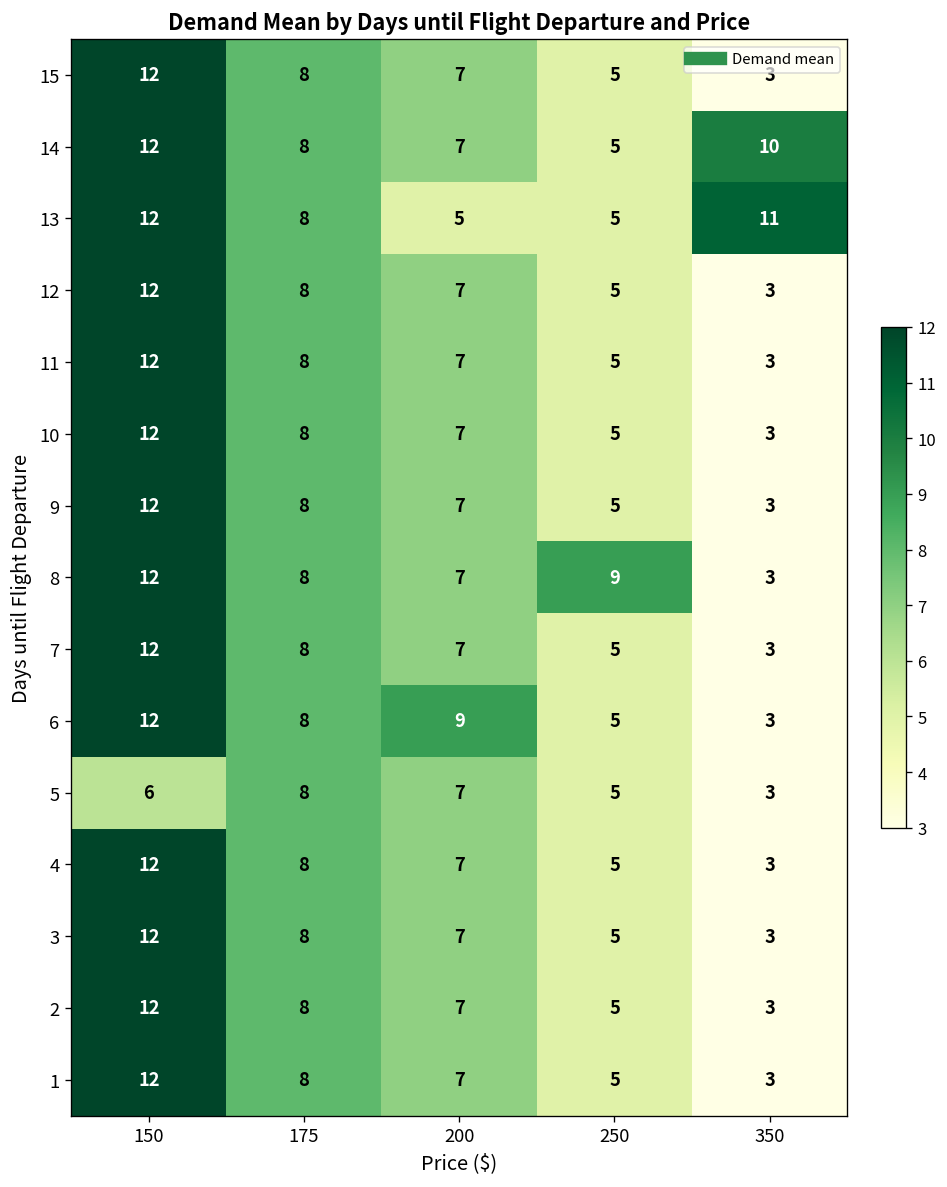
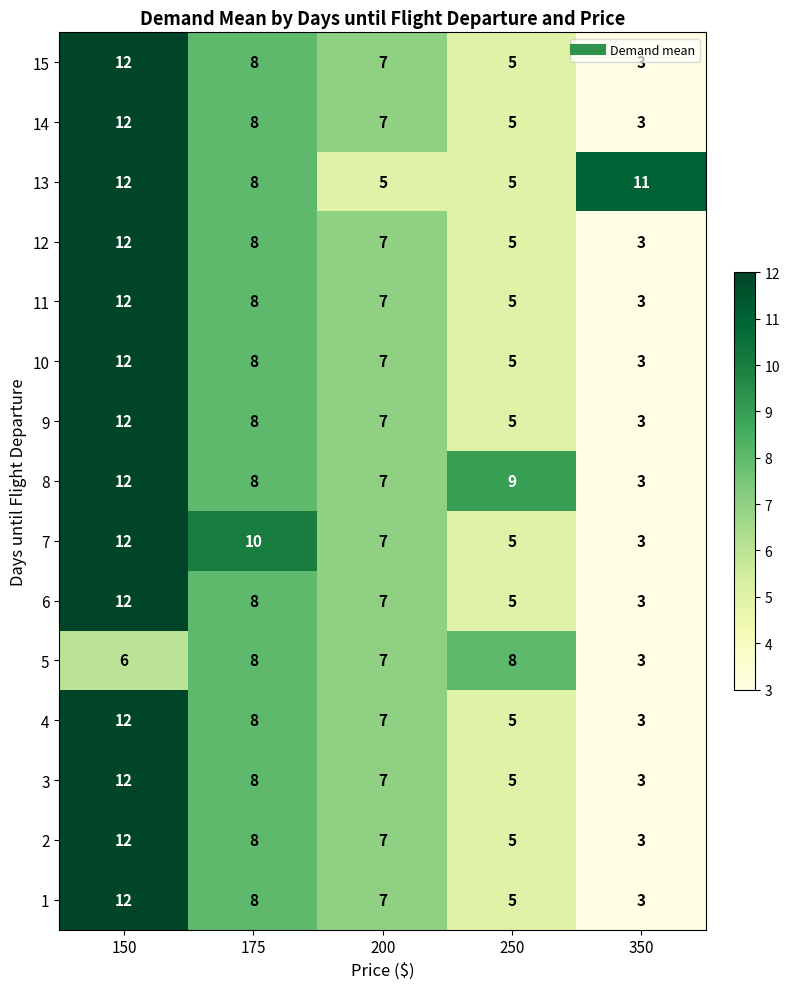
  {
    "15": {
      "150": 12,
      "175": 8,
      "200": 7,
      "250": 5
    },
    "14": {
      "150": 12,
      "175": 8,
      "200": 7,
      "250": 5,
-     "350": 10
+     "350": 3
    },
    "13": {
      "150": 12,
      "175": 8,
      "200": 5,
      "250": 5,
      "350": 11
    },
    "12": {
      "150": 12,
      "175": 8,
      "200": 7,
      "250": 5,
      "350": 3
    },
    "11": {
      "150": 12,
      "175": 8,
      "200": 7,
      "250": 5,
      "350": 3
    },
    "10": {
      "150": 12,
      "175": 8,
      "200": 7,
      "250": 5,
      "350": 3
    },
    "9": {
      "150": 12,
      "175": 8,
      "200": 7,
      "250": 5,
      "350": 3
    },
    "8": {
      "150": 12,
      "175": 8,
      "200": 7,
      "250": 9,
      "350": 3
    },
    "7": {
      "150": 12,
-     "175": 8,
+     "175": 10,
      "200": 7,
      "250": 5,
      "350": 3
    },
    "6": {
      "150": 12,
      "175": 8,
-     "200": 9,
+     "200": 7,
      "250": 5,
      "350": 3
    },
    "5": {
      "150": 6,
      "175": 8,
      "200": 7,
-     "250": 5,
+     "250": 8,
      "350": 3
    },
    "4": {
      "150": 12,
      "175": 8,
      "200": 7,
      "250": 5,
      "350": 3
    },
    "3": {
      "150": 12,
      "175": 8,
      "200": 7,
      "250": 5,
      "350": 3
    },
    "2": {
      "150": 12,
      "175": 8,
      "200": 7,
      "250": 5,
      "350": 3
    },
    "1": {
      "150": 12,
      "175": 8,
      "200": 7,
      "250": 5,
      "350": 3
    }
  }
